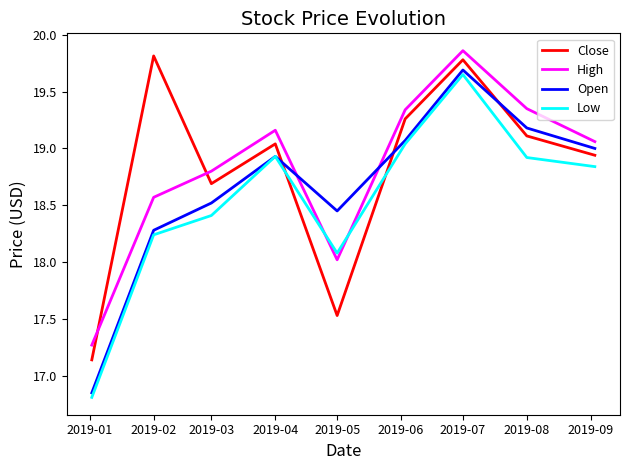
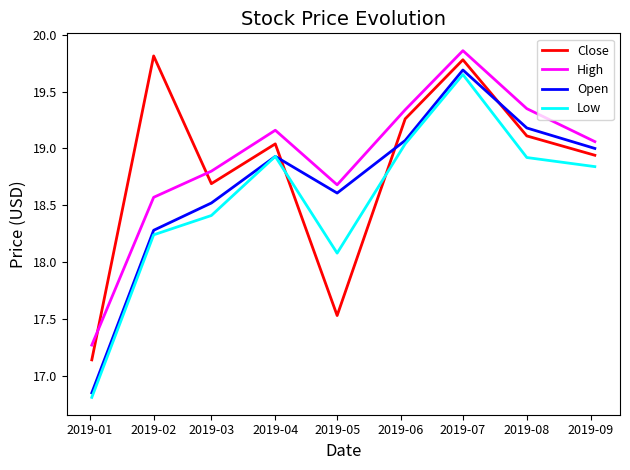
  {
    "Close": {
      "2019-02": 19.81,
      "2019-03": 18.69,
      "2019-04": 19.04,
      "2019-05": 17.53,
      "2019-07": 19.78,
      "2019-08": 19.11
    },
    "High": {
      "2019-02": 18.57,
      "2019-03": 18.80,
      "2019-04": 19.16,
-     "2019-05": 18.02,
+     "2019-05": 18.68,
      "2019-07": 19.86,
      "2019-08": 19.35
    },
    "Open": {
      "2019-02": 18.28,
      "2019-03": 18.52,
-     "2019-05": 18.45,
+     "2019-05": 18.61,
      "2019-07": 19.69,
      "2019-08": 19.18
    },
    "Low": {
      "2019-02": 18.24,
      "2019-03": 18.41,
      "2019-05": 18.08,
      "2019-07": 19.65,
      "2019-08": 18.92
    }
  }
